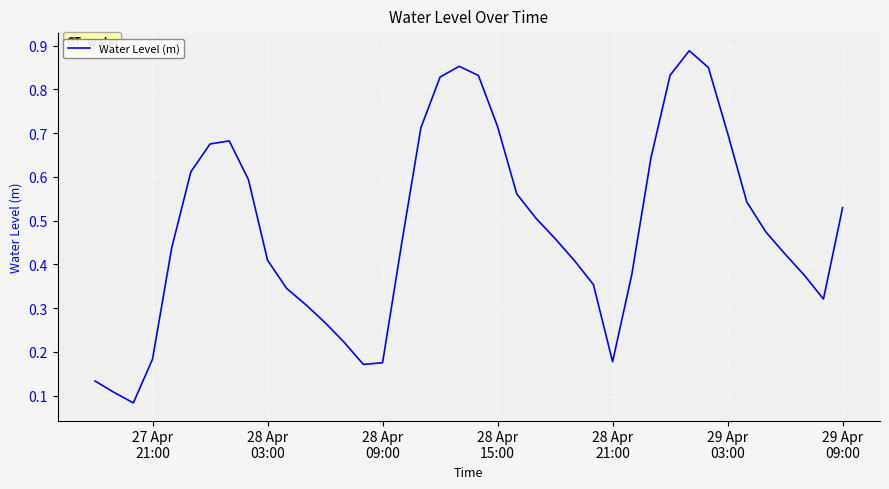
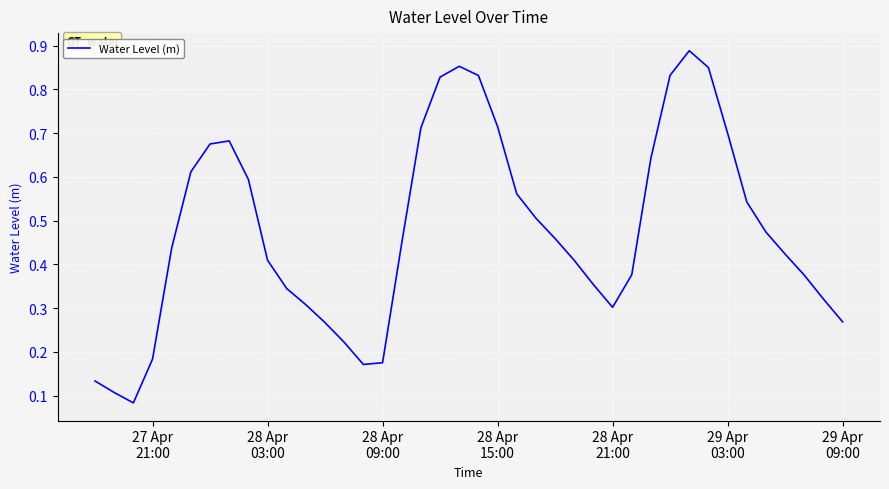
  {
    "27 Apr 21:00": 0.18,
    "28 Apr 03:00": 0.41,
    "28 Apr 09:00": 0.18,
    "28 Apr 15:00": 0.71,
-   "28 Apr 21:00": 0.18,
+   "28 Apr 21:00": 0.30,
    "29 Apr 03:00": 0.70,
-   "29 Apr 09:00": 0.53
+   "29 Apr 09:00": 0.27
  }
